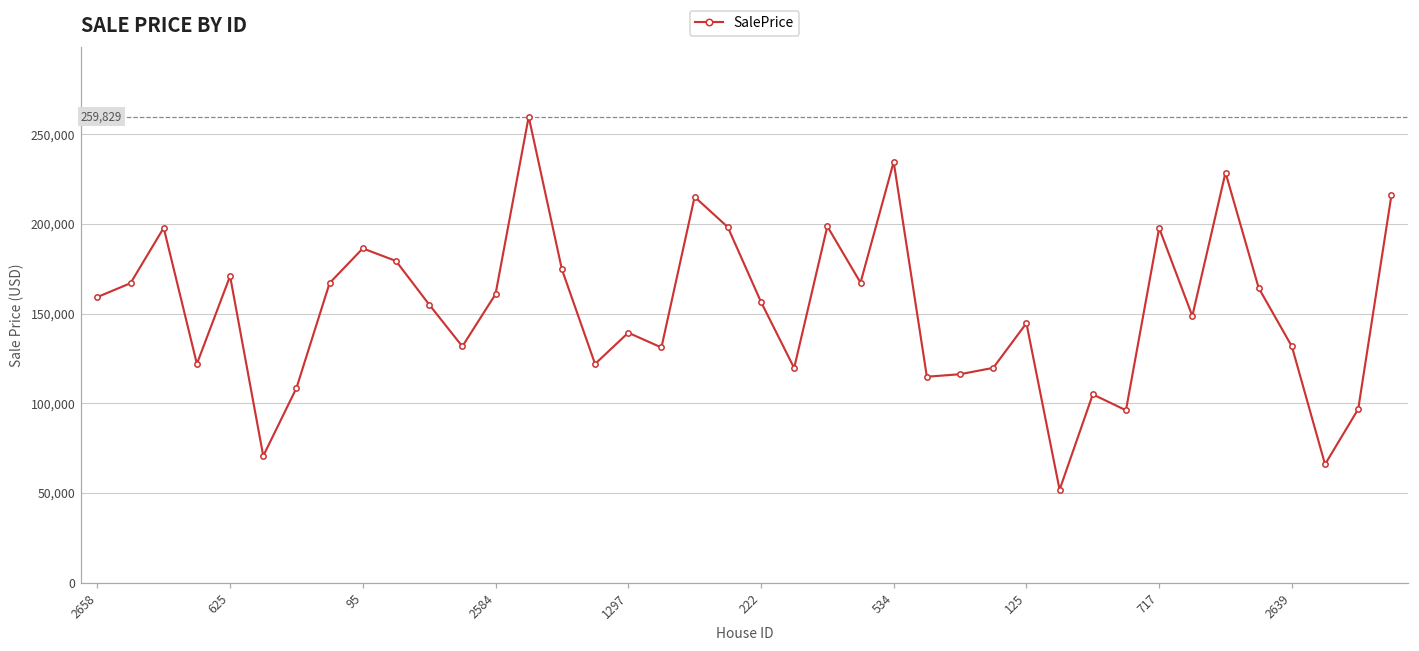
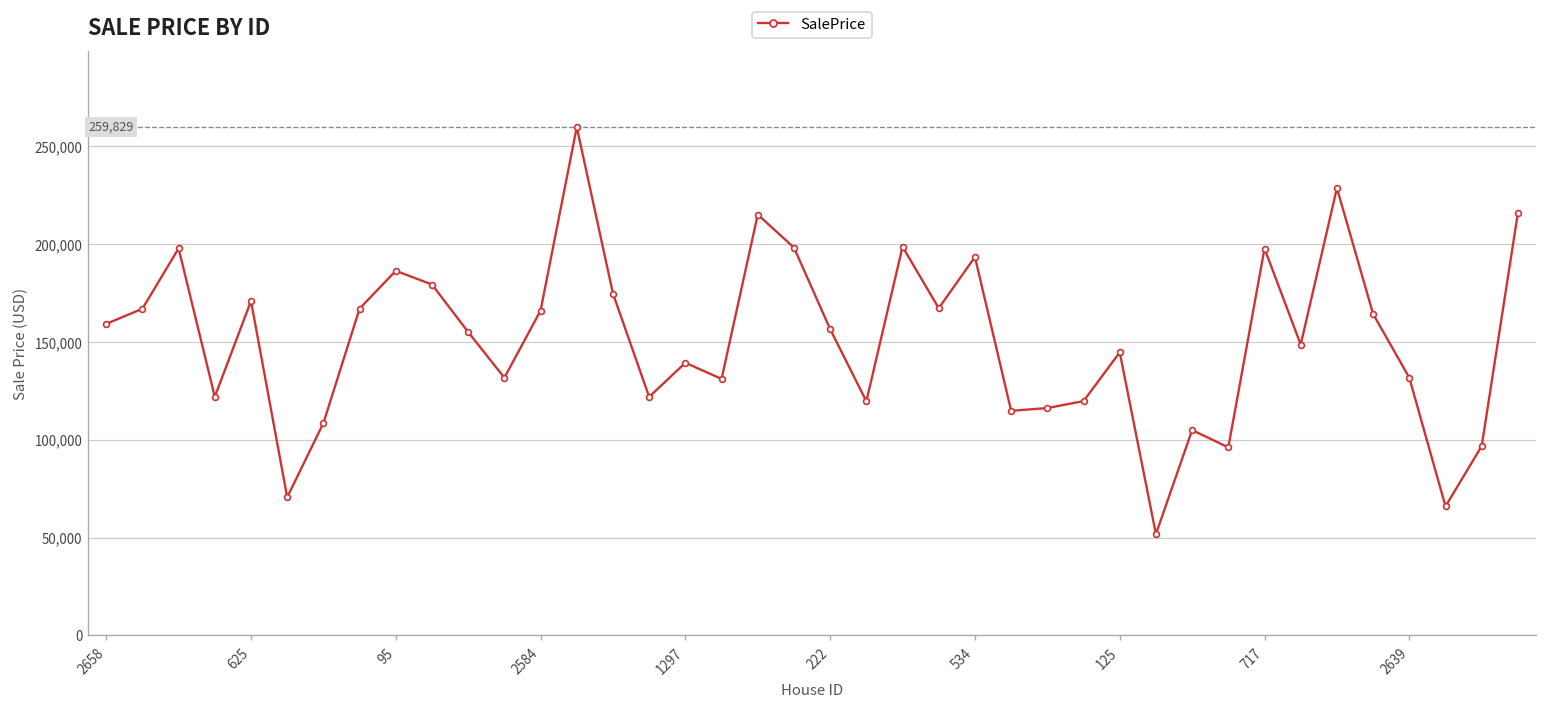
  {
    "2658": "159,000",
    "625": "171,000",
    "95": "186,000",
-   "2584": "161,000",
+   "2584": "166,000",
    "1297": "139,000",
    "222": "157,000",
-   "534": "235,000",
+   "534": "193,000",
    "125": "145,000",
    "717": "198,000",
    "2639": "132,000"
  }
